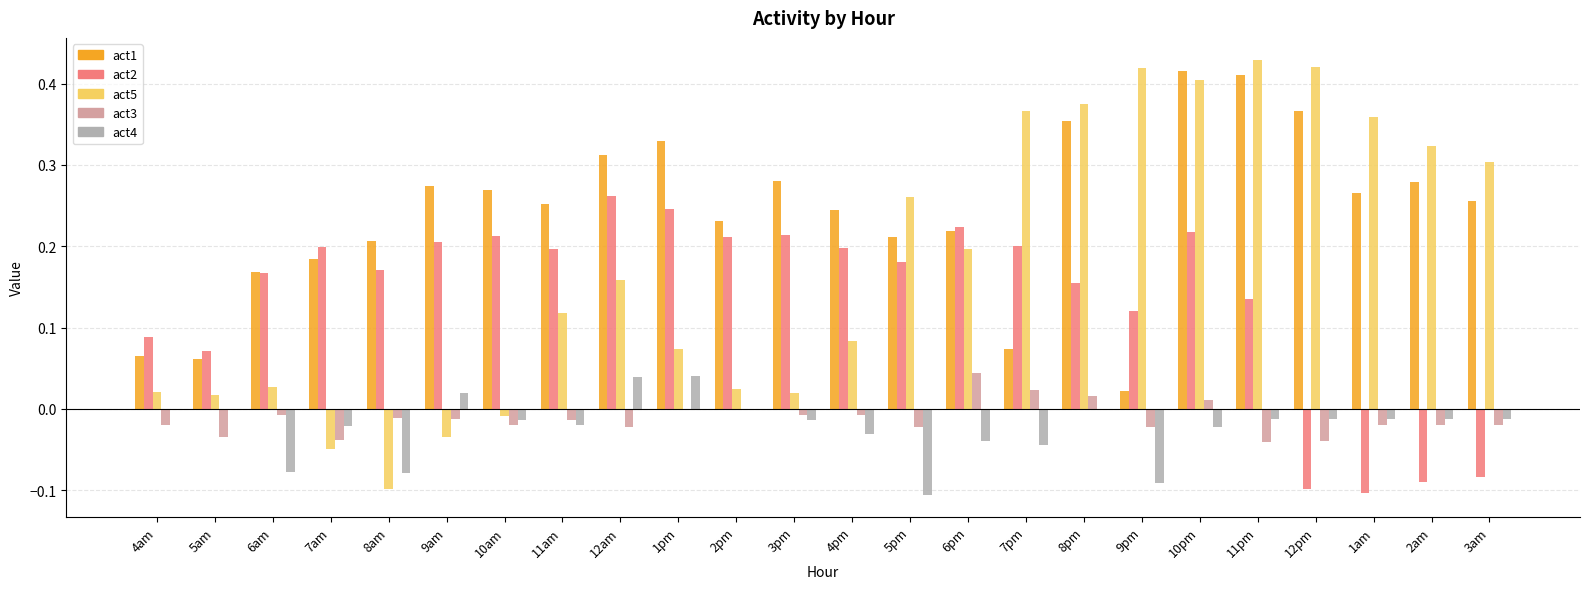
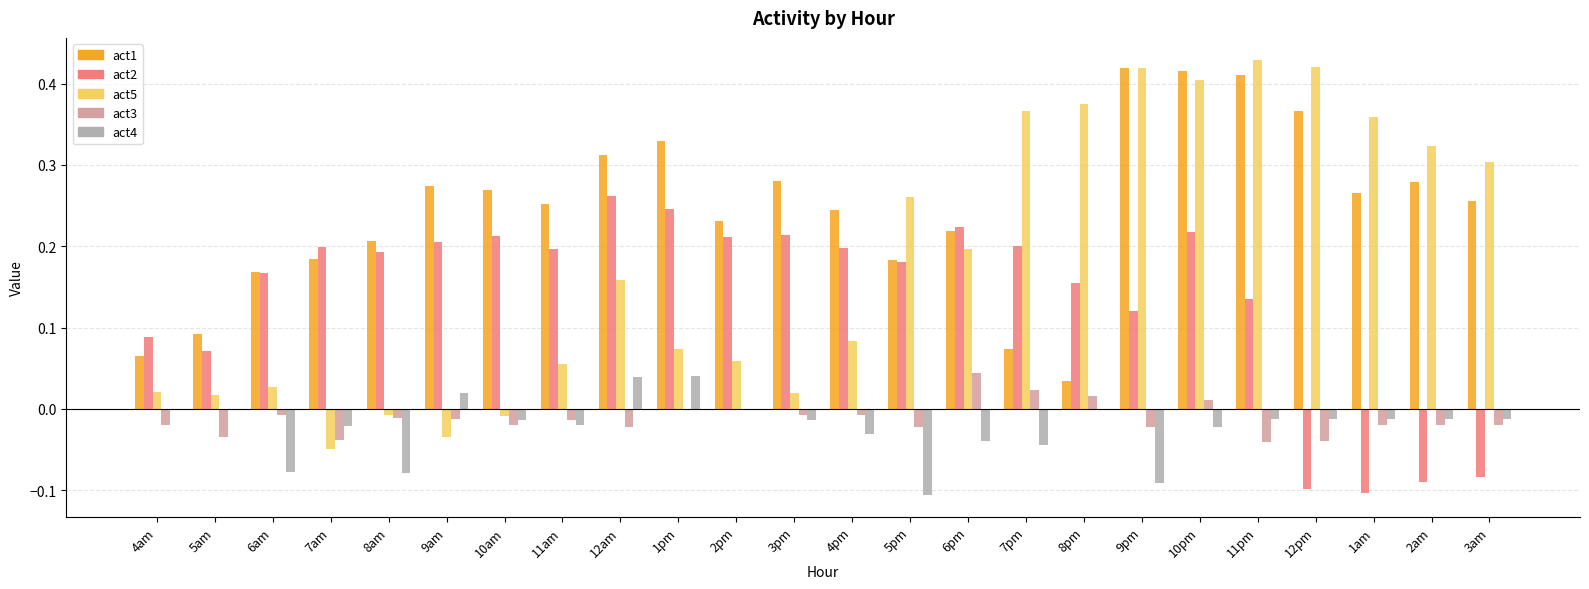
  {
    "act1": {
      "4am": 0.06,
-     "5am": 0.06,
+     "5am": 0.09,
      "6am": 0.17,
      "7am": 0.18,
      "8am": 0.21,
      "9am": 0.27,
      "10am": 0.27,
      "11am": 0.25,
      "12am": 0.31,
      "1pm": 0.33,
      "2pm": 0.23,
      "3pm": 0.28,
      "4pm": 0.24,
-     "5pm": 0.21,
+     "5pm": 0.18,
      "6pm": 0.22,
      "7pm": 0.07,
-     "8pm": 0.35,
-     "9pm": 0.02,
+     "8pm": 0.03,
+     "9pm": 0.42,
      "10pm": 0.42,
      "11pm": 0.41,
      "12pm": 0.37,
      "1am": 0.27,
      "2am": 0.28,
      "3am": 0.26
    },
    "act2": {
      "4am": 0.09,
      "5am": 0.07,
      "6am": 0.17,
      "7am": 0.20,
-     "8am": 0.17,
+     "8am": 0.19,
      "9am": 0.20,
      "10am": 0.21,
      "11am": 0.20,
      "12am": 0.26,
      "1pm": 0.25,
      "2pm": 0.21,
      "3pm": 0.21,
      "4pm": 0.20,
      "5pm": 0.18,
      "6pm": 0.22,
      "7pm": 0.20,
      "8pm": 0.15,
      "9pm": 0.12,
      "10pm": 0.22,
      "11pm": 0.14,
      "12pm": -0.10,
      "1am": -0.10,
      "2am": -0.09,
      "3am": -0.08
    },
    "act5": {
      "4am": 0.02,
      "5am": 0.02,
      "6am": 0.03,
      "7am": -0.05,
-     "8am": -0.10,
+     "8am": -0.01,
      "9am": -0.03,
      "10am": -0.01,
-     "11am": 0.12,
+     "11am": 0.05,
      "12am": 0.16,
      "1pm": 0.07,
-     "2pm": 0.02,
+     "2pm": 0.06,
      "3pm": 0.02,
      "4pm": 0.08,
      "5pm": 0.26,
      "6pm": 0.20,
      "7pm": 0.37,
      "8pm": 0.37,
      "9pm": 0.42,
      "10pm": 0.40,
      "11pm": 0.43,
      "12pm": 0.42,
      "1am": 0.36,
      "2am": 0.32,
      "3am": 0.30
    }
  }
